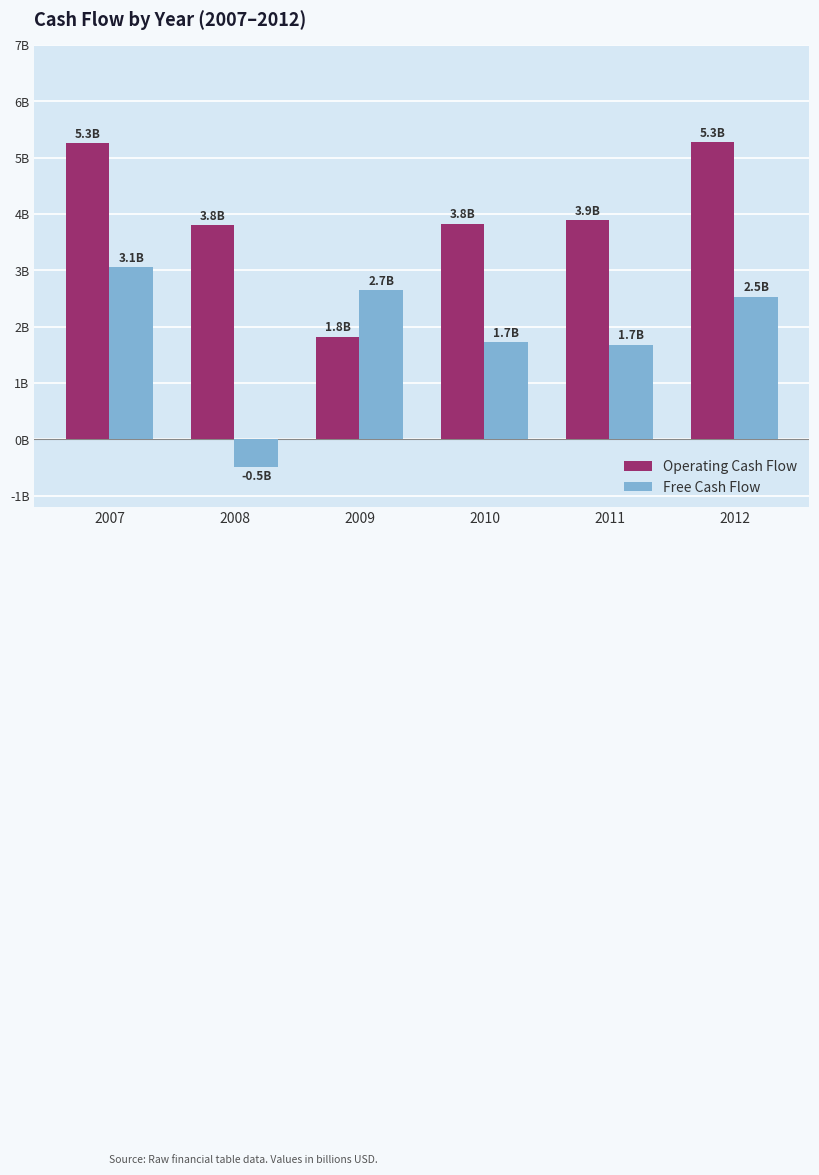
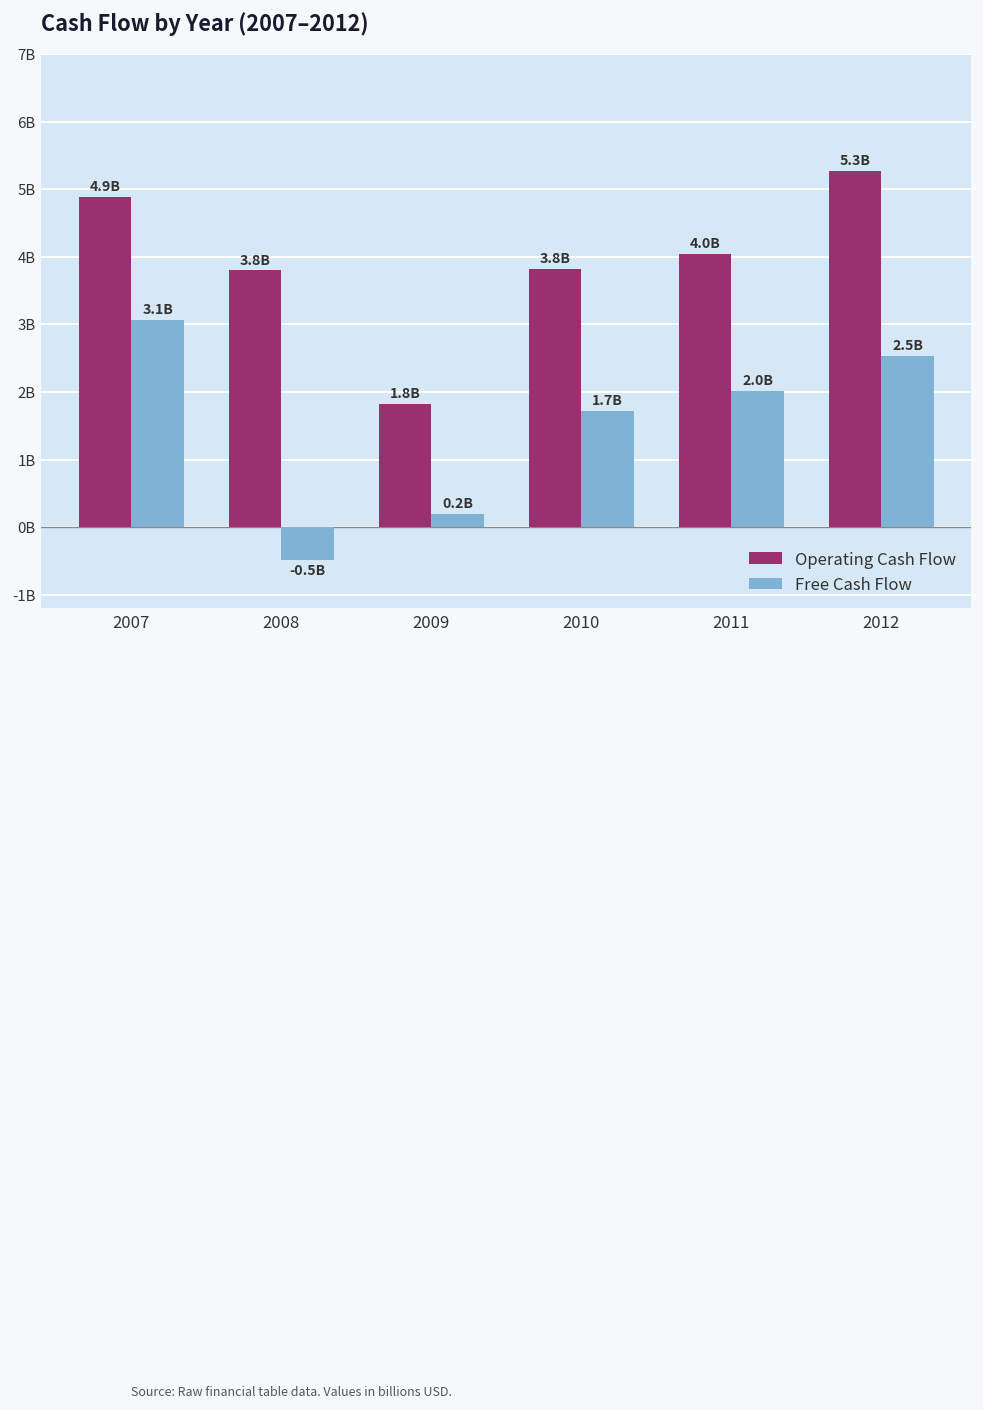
  {
    "Operating Cash Flow": {
-     "2007": "5.3B",
+     "2007": "4.9B",
      "2008": "3.8B",
      "2009": "1.8B",
      "2010": "3.8B",
-     "2011": "3.9B",
+     "2011": "4.0B",
      "2012": "5.3B"
    },
    "Free Cash Flow": {
      "2007": "3.1B",
      "2008": "-0.5B",
-     "2009": "2.7B",
+     "2009": "0.2B",
      "2010": "1.7B",
-     "2011": "1.7B",
+     "2011": "2.0B",
      "2012": "2.5B"
    }
  }
